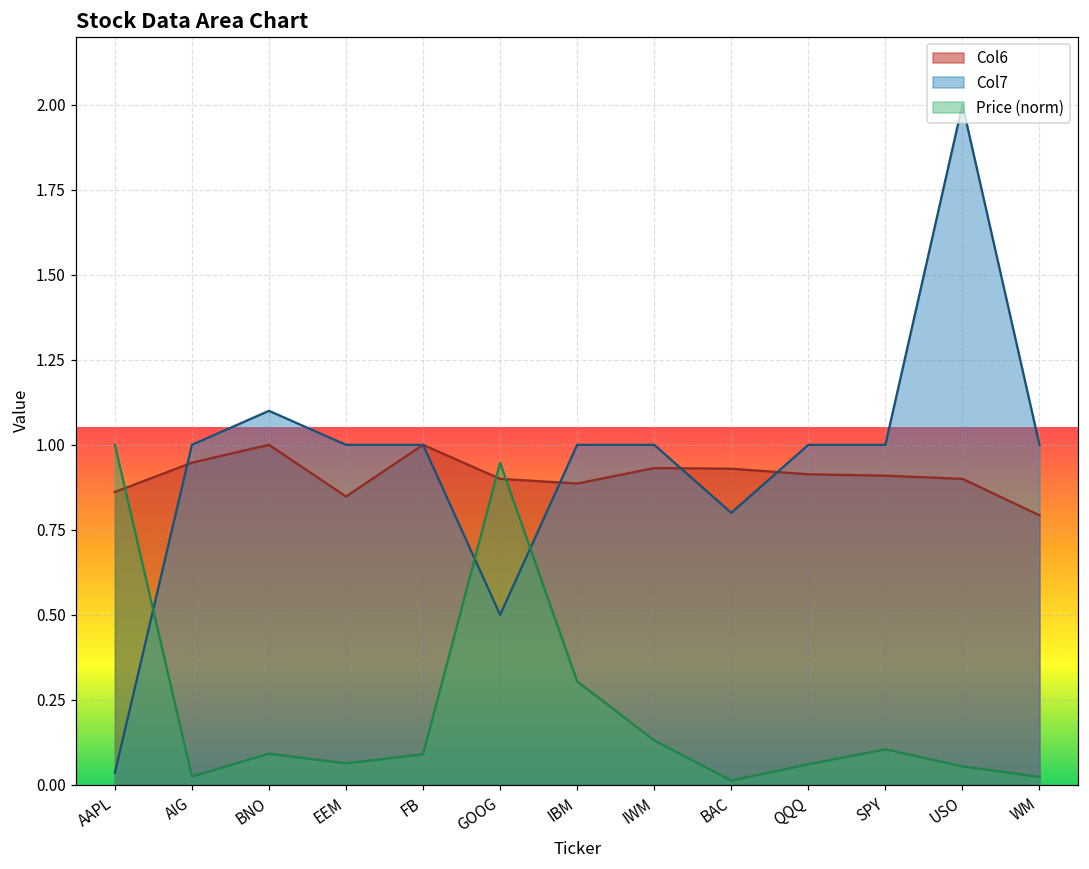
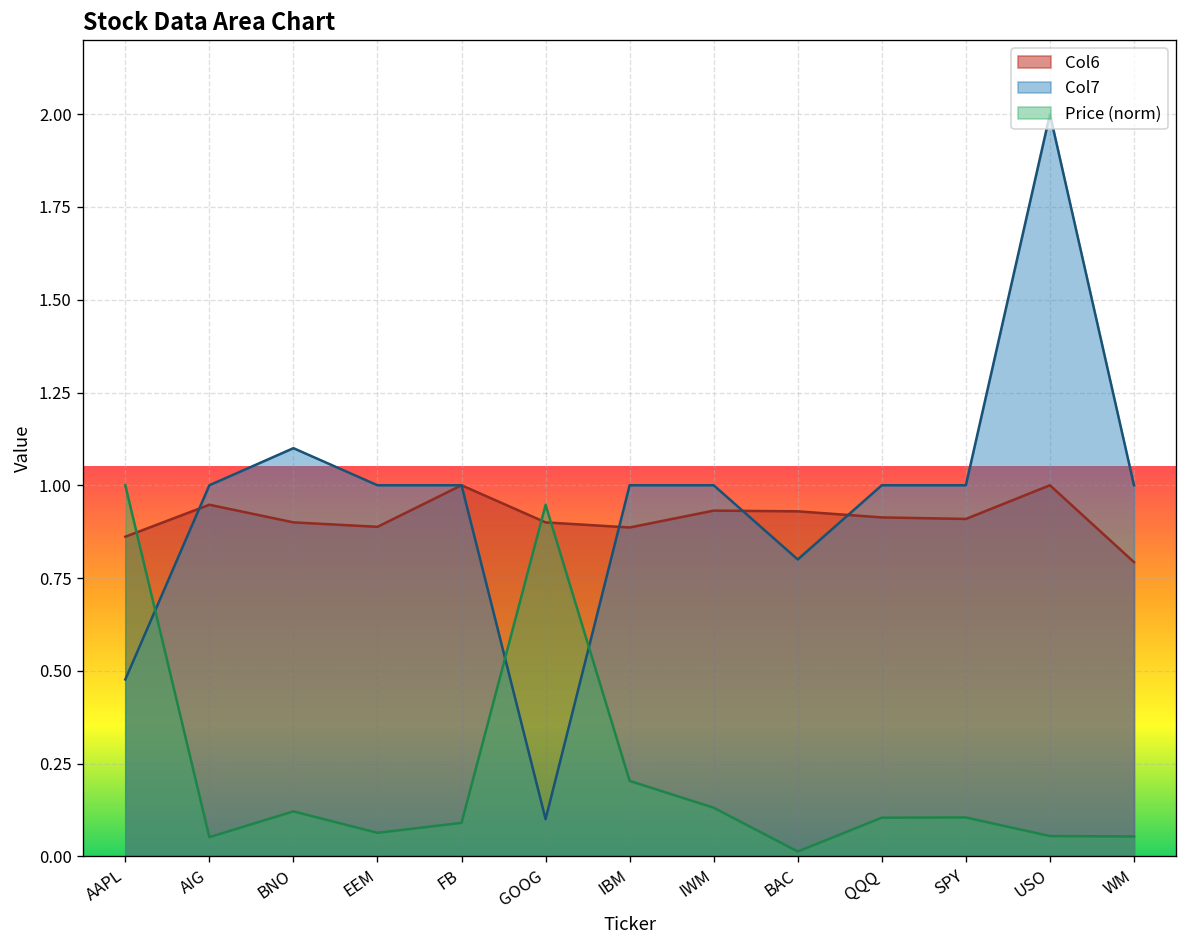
  {
    "Col6": {
      "AAPL": 0.86,
      "AIG": 0.95,
-     "BNO": 1.0,
-     "EEM": 0.85,
+     "BNO": 0.9,
+     "EEM": 0.89,
      "GOOG": 0.90,
      "IBM": 0.89,
      "IWM": 0.93,
      "BAC": 0.93,
      "QQQ": 0.91,
      "SPY": 0.91,
-     "USO": 0.9,
+     "USO": 1.0,
      "WM": 0.79
    },
    "Col7": {
-     "AAPL": 0.04,
+     "AAPL": 0.48,
      "AIG": 1.00,
      "BNO": 1.10,
      "EEM": 1.00,
-     "GOOG": 0.5,
+     "GOOG": 0.1,
      "IBM": 1.00,
      "IWM": 1.00,
      "BAC": 0.80,
      "QQQ": 1.00,
      "SPY": 1.00,
      "WM": 1.00
    },
    "Price (norm)": {
      "AAPL": 1.00,
-     "AIG": 0.02,
-     "BNO": 0.09,
+     "AIG": 0.05,
+     "BNO": 0.12,
      "EEM": 0.06,
      "FB": 0.09,
      "GOOG": 0.95,
-     "IBM": 0.30,
+     "IBM": 0.20,
      "IWM": 0.13,
      "BAC": 0.01,
-     "QQQ": 0.06,
+     "QQQ": 0.10,
      "SPY": 0.10,
      "USO": 0.05,
-     "WM": 0.02
+     "WM": 0.05
    }
  }
